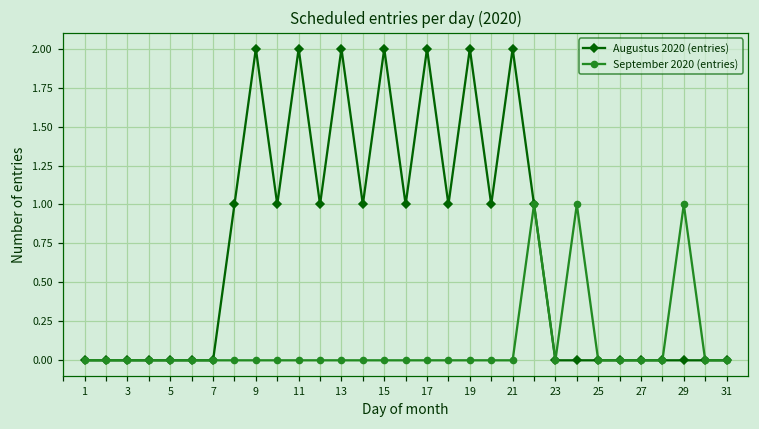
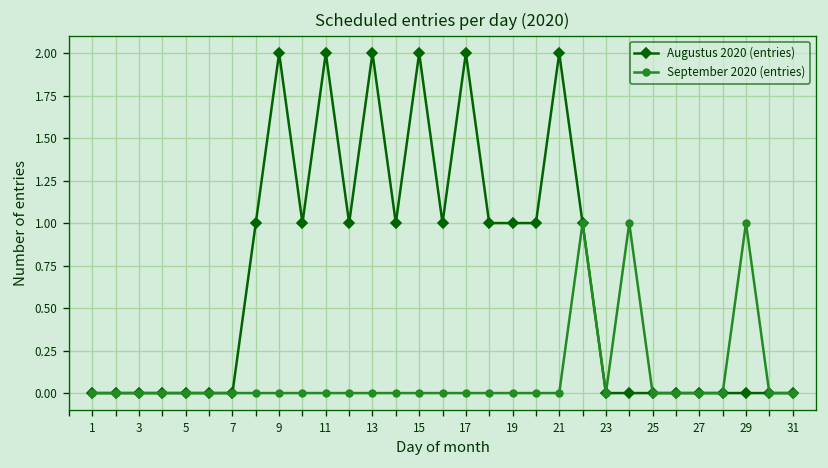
  {
    "Augustus 2020 (entries)": {
      "9": 2,
      "11": 2,
      "13": 2,
      "15": 2,
      "17": 2,
-     "19": 2,
+     "19": 1,
      "21": 2,
      "29": 0
    },
    "September 2020 (entries)": {
      "9": 0,
      "11": 0,
      "13": 0,
      "15": 0,
      "17": 0,
      "19": 0,
      "21": 0,
      "29": 1
    }
  }
